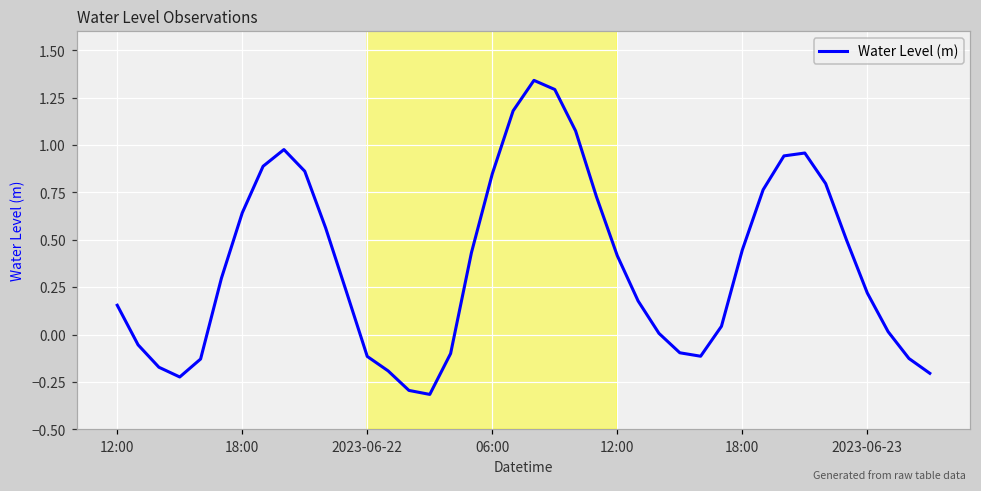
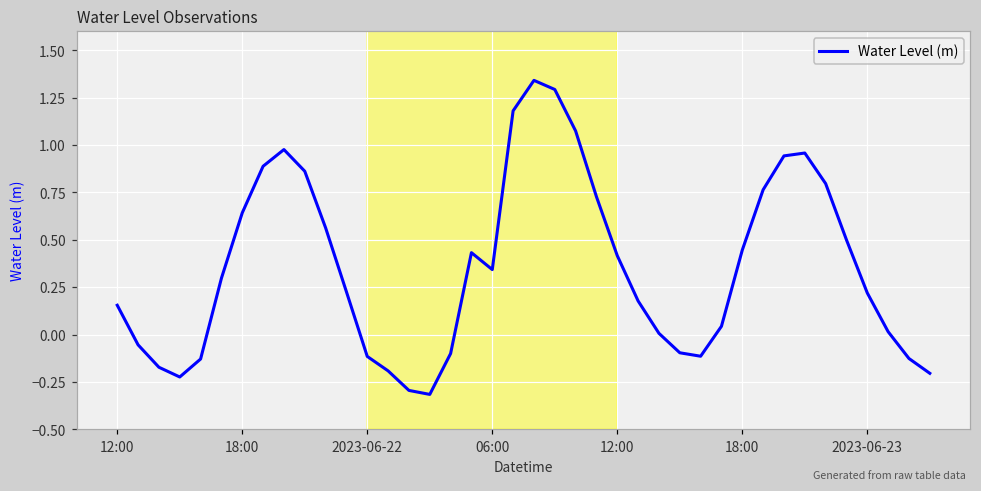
  {
    "2023-06-22": -0.12,
-   "06:00": 0.85,
+   "06:00": 0.34,
    "2023-06-23": 0.22
  }
